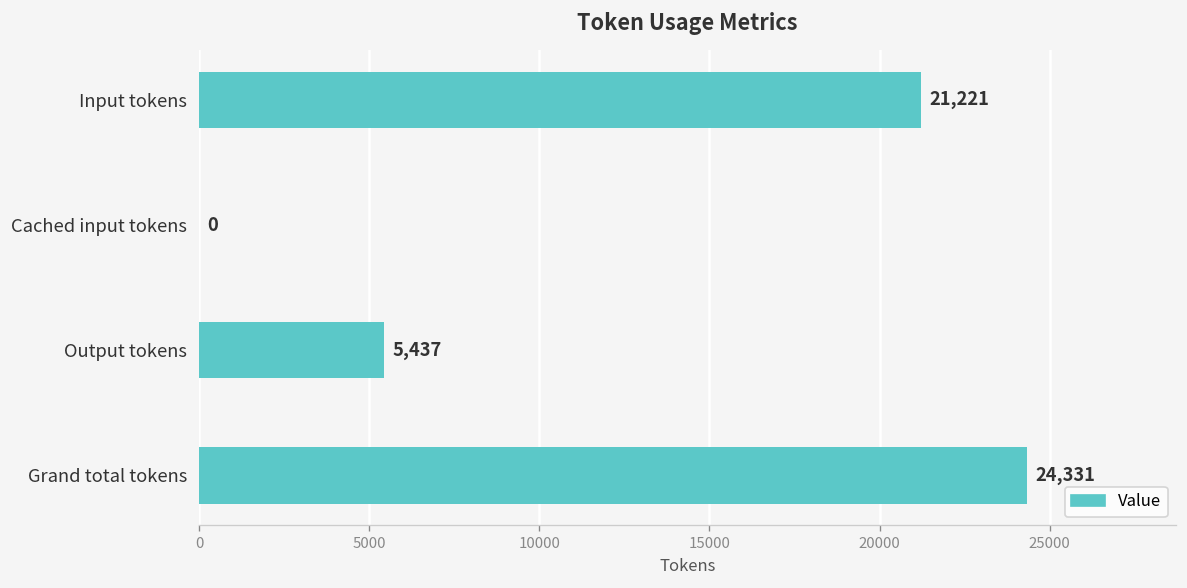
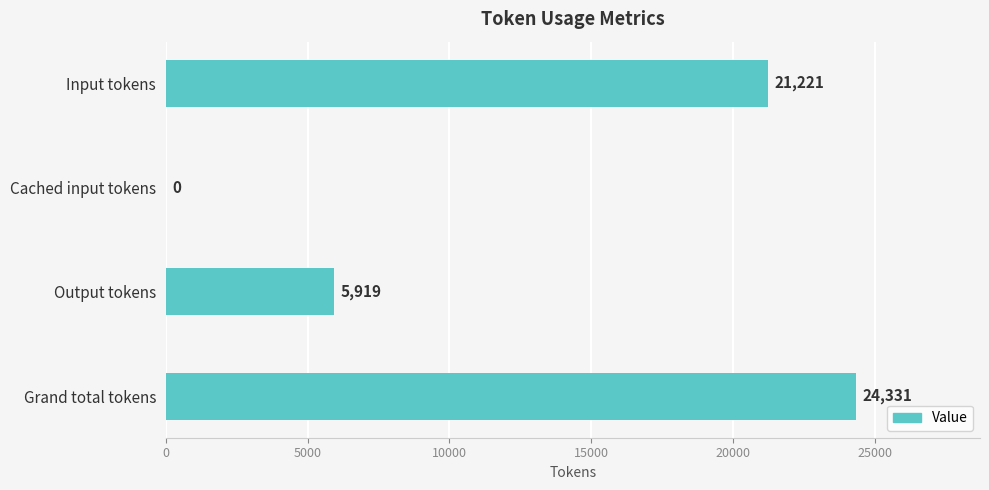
  {
    "Input tokens": "21,221",
    "Cached input tokens": "0",
-   "Output tokens": "5,437",
+   "Output tokens": "5,919",
    "Grand total tokens": "24,331"
  }
